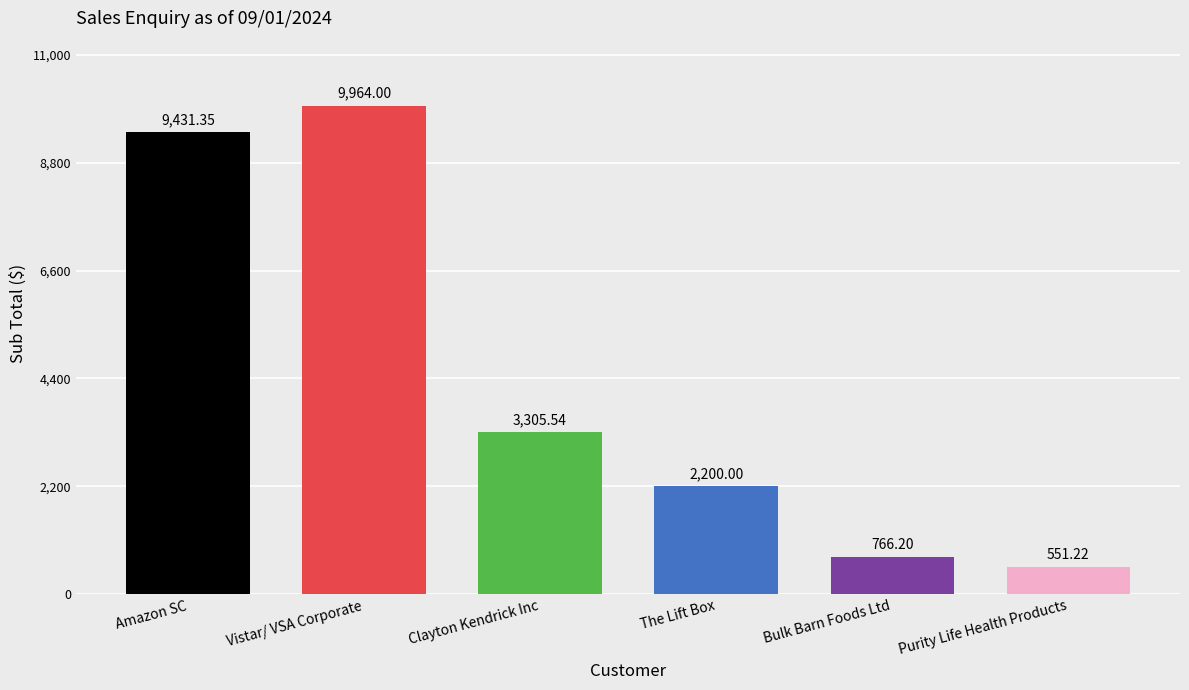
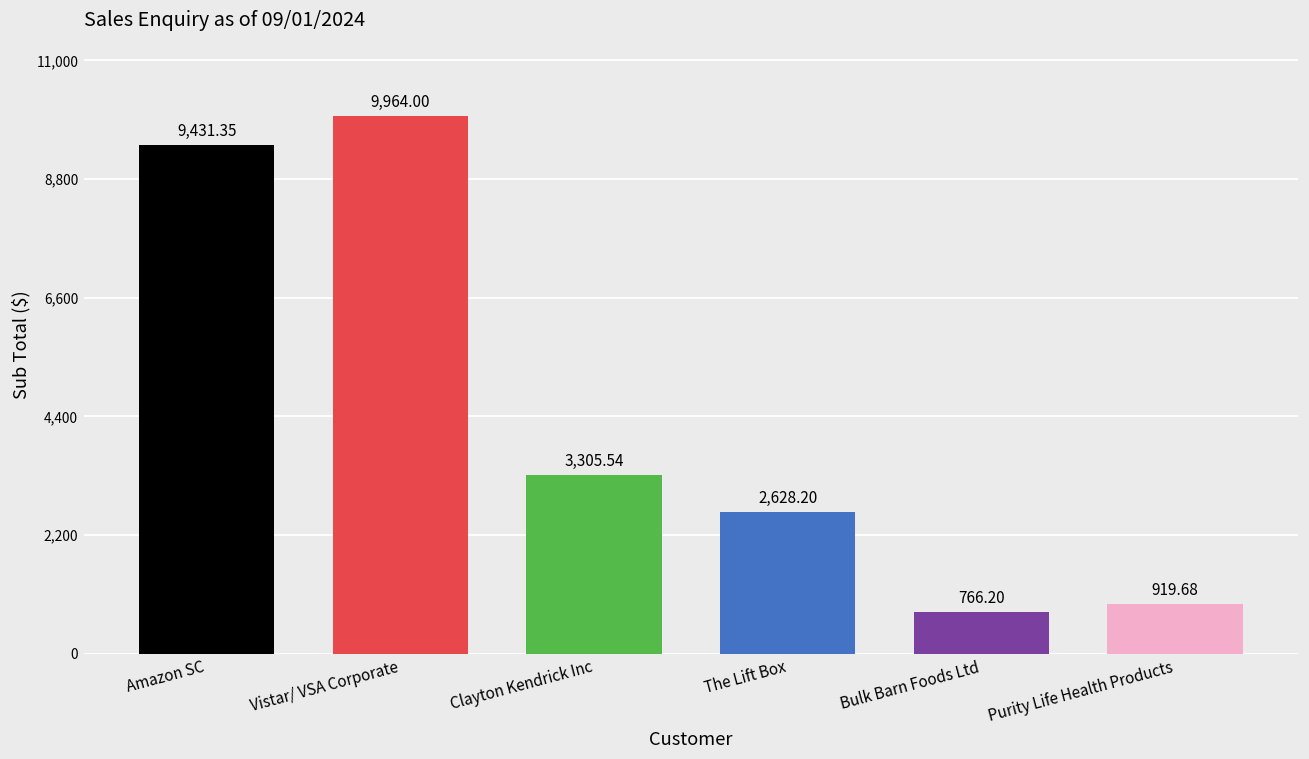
  {
    "Amazon SC": "9,431.35",
    "Vistar/ VSA Corporate": "9,964.00",
    "Clayton Kendrick Inc": "3,305.54",
-   "The Lift Box": "2,200.00",
+   "The Lift Box": "2,628.20",
    "Bulk Barn Foods Ltd": "766.20",
-   "Purity Life Health Products": "551.22"
+   "Purity Life Health Products": "919.68"
  }
